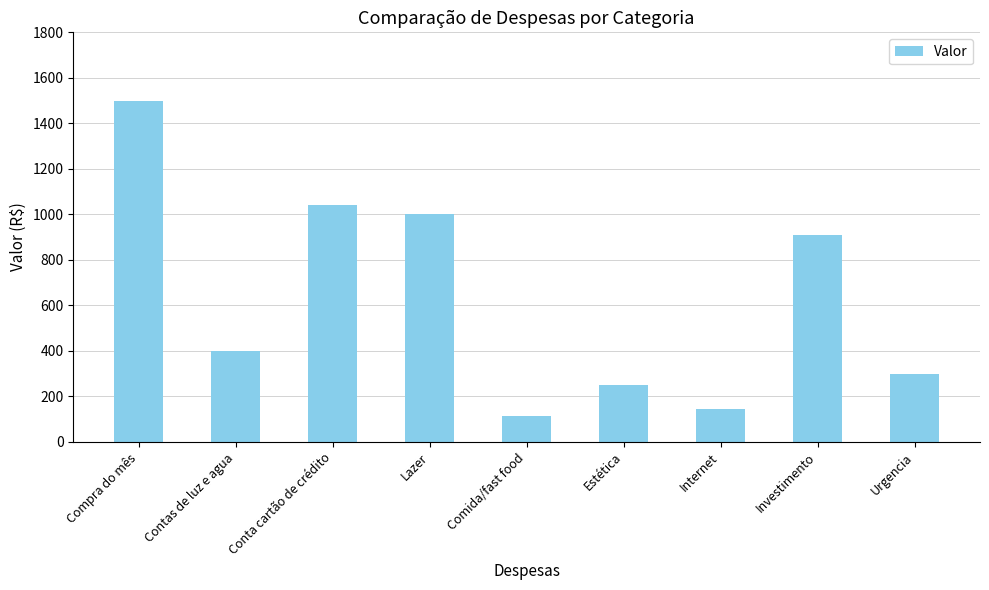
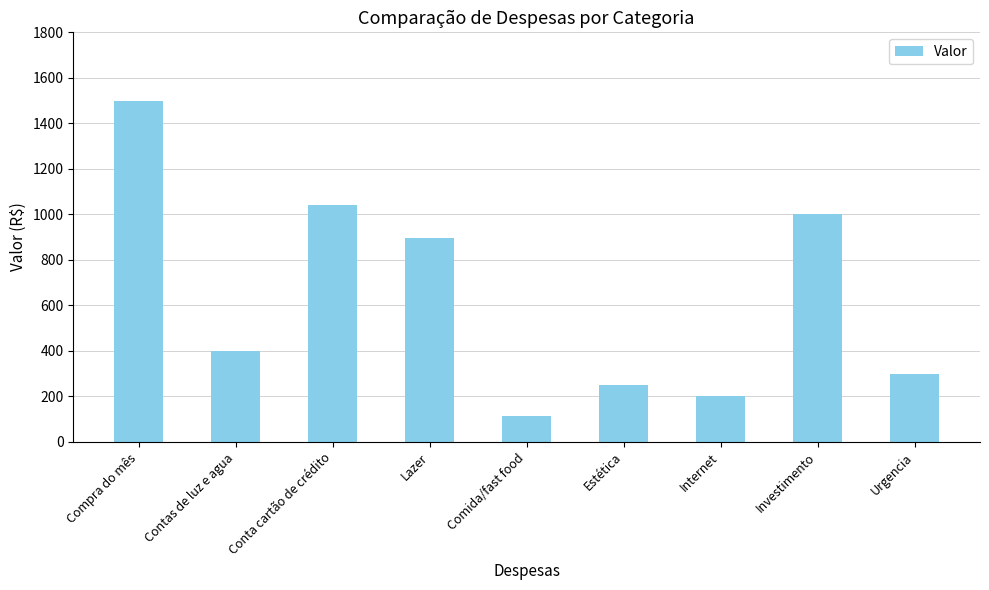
  {
    "Compra do mês": 1500,
    "Contas de luz e agua": 400,
    "Conta cartão de crédito": 1040,
-   "Lazer": 1000,
+   "Lazer": 900,
    "Comida/fast food": 110,
    "Estética": 250,
-   "Internet": 150,
-   "Investimento": 910,
+   "Internet": 200,
+   "Investimento": 1000,
    "Urgencia": 300
  }
